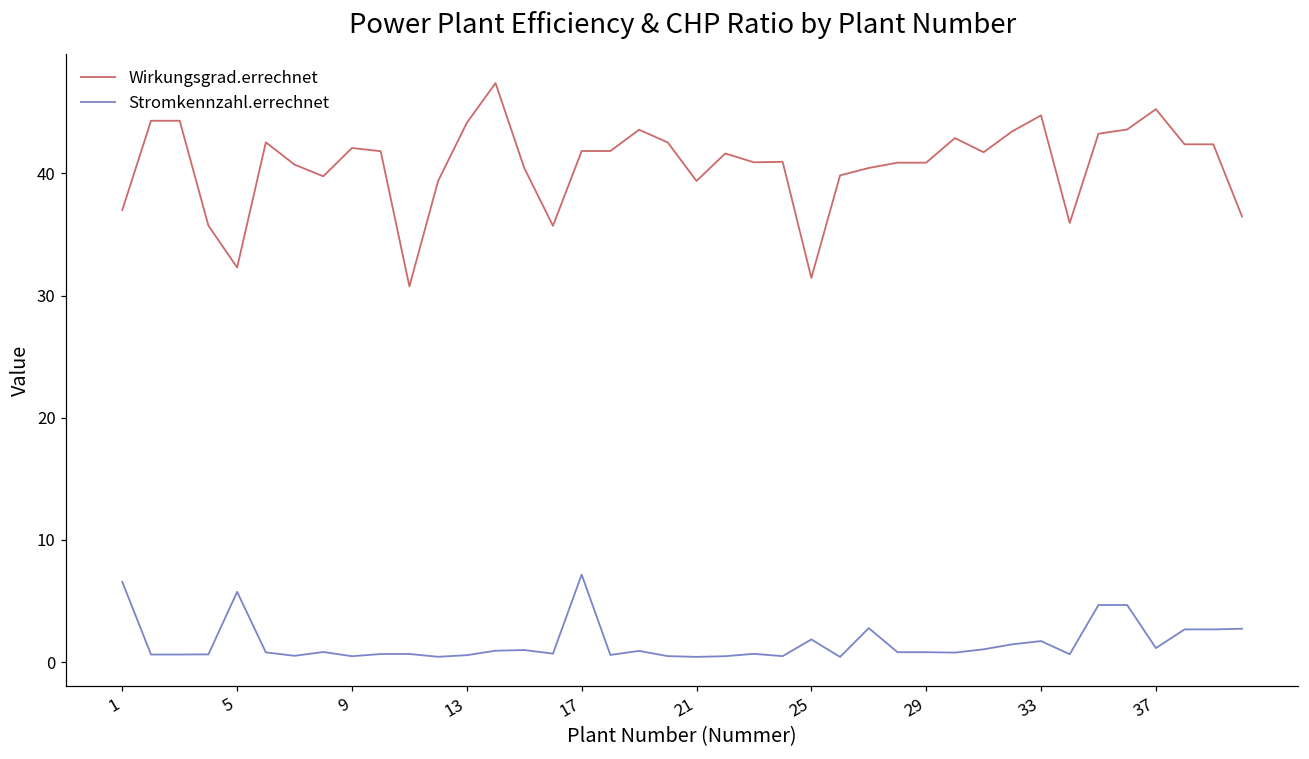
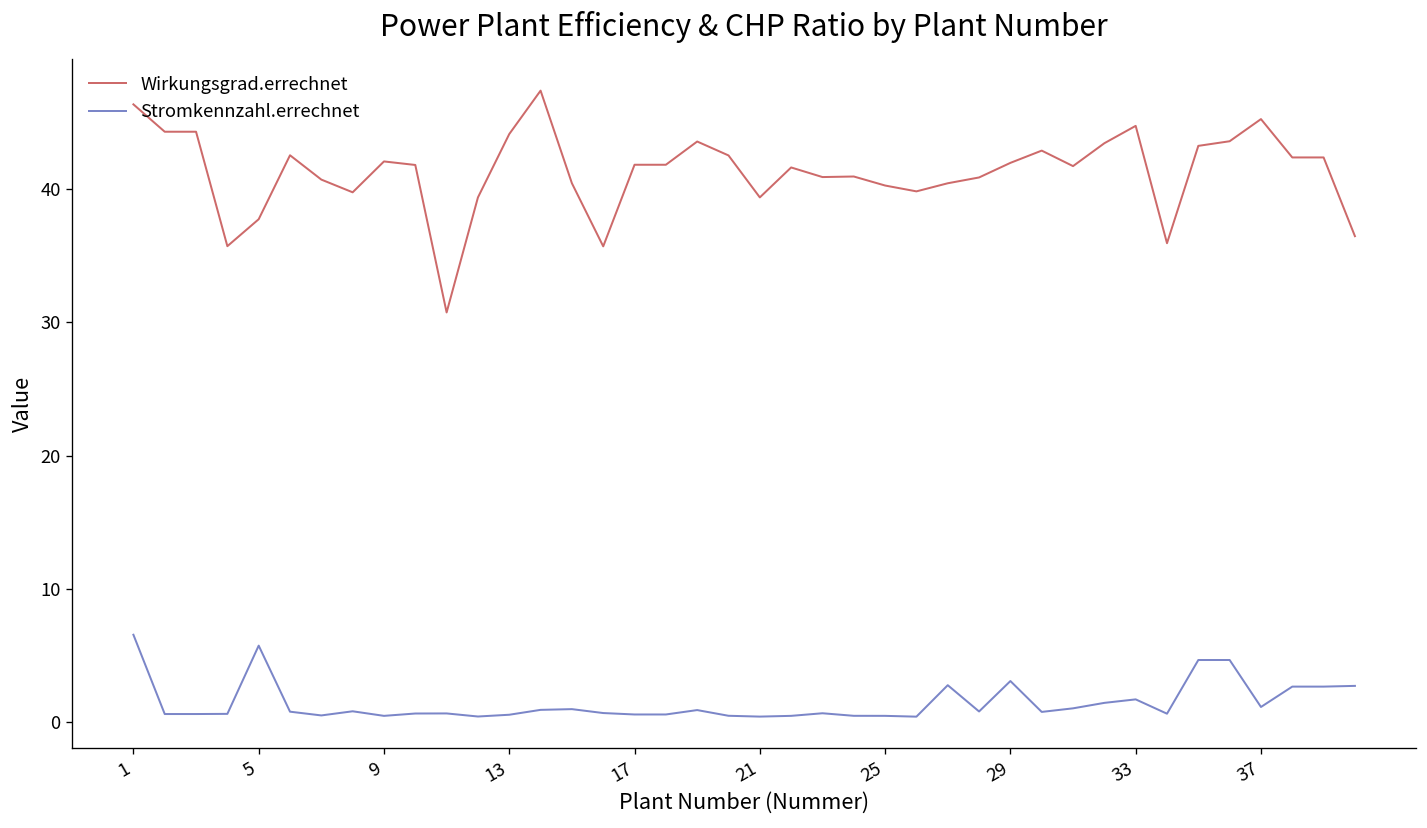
  {
    "Wirkungsgrad.errechnet": {
-     "1": 37.0,
-     "5": 32.3,
+     "1": 46.4,
+     "5": 37.7,
      "9": 42.1,
      "13": 44.1,
      "17": 41.8,
      "21": 39.4,
-     "25": 31.4,
-     "29": 40.9,
+     "25": 40.3,
+     "29": 42.0,
      "33": 44.7,
      "37": 45.3
    },
    "Stromkennzahl.errechnet": {
      "1": 6.6,
      "5": 5.7,
      "9": 0.5,
      "13": 0.6,
-     "17": 7.2,
+     "17": 0.6,
      "21": 0.4,
-     "25": 1.9,
-     "29": 0.8,
+     "25": 0.5,
+     "29": 3.1,
      "33": 1.7,
      "37": 1.1
    }
  }
